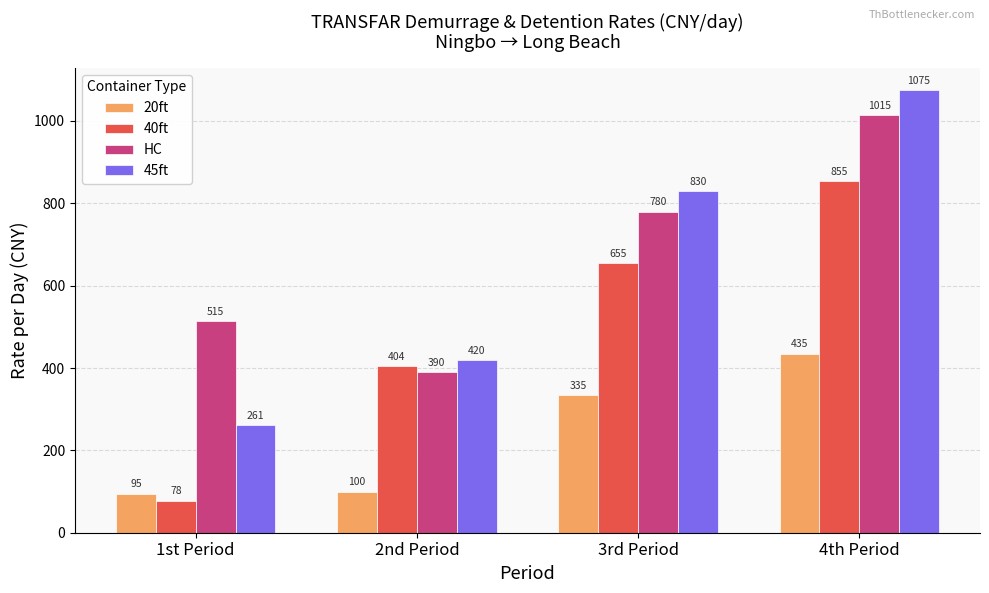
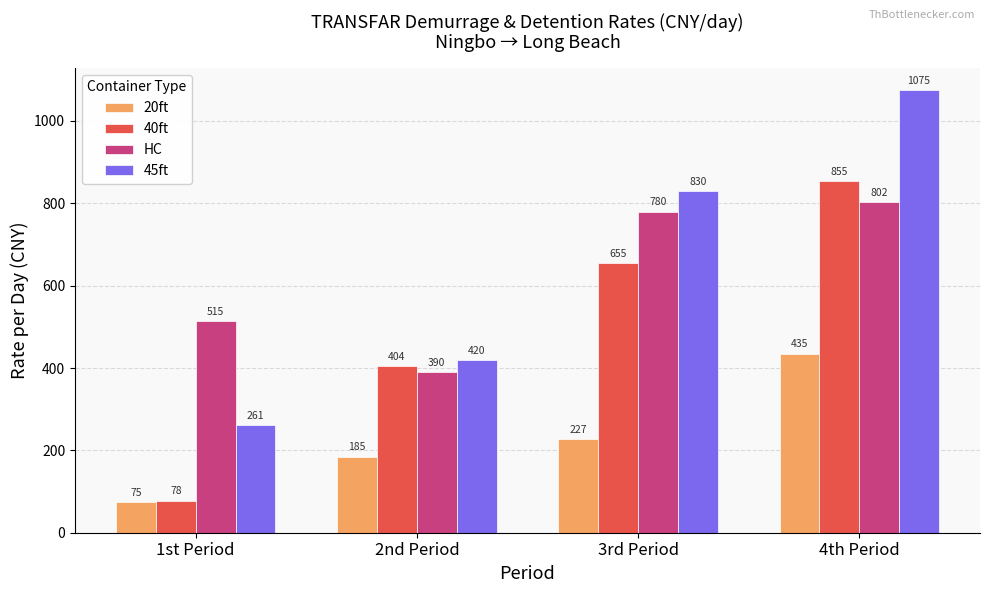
  {
    "20ft": {
-     "1st Period": 95,
-     "2nd Period": 100,
-     "3rd Period": 335,
+     "1st Period": 75,
+     "2nd Period": 185,
+     "3rd Period": 227,
      "4th Period": 435
    },
    "40ft": {
      "1st Period": 78,
      "2nd Period": 404,
      "3rd Period": 655,
      "4th Period": 855
    },
    "HC": {
      "1st Period": 515,
      "2nd Period": 390,
      "3rd Period": 780,
-     "4th Period": 1015
+     "4th Period": 802
    },
    "45ft": {
      "1st Period": 261,
      "2nd Period": 420,
      "3rd Period": 830,
      "4th Period": 1075
    }
  }
